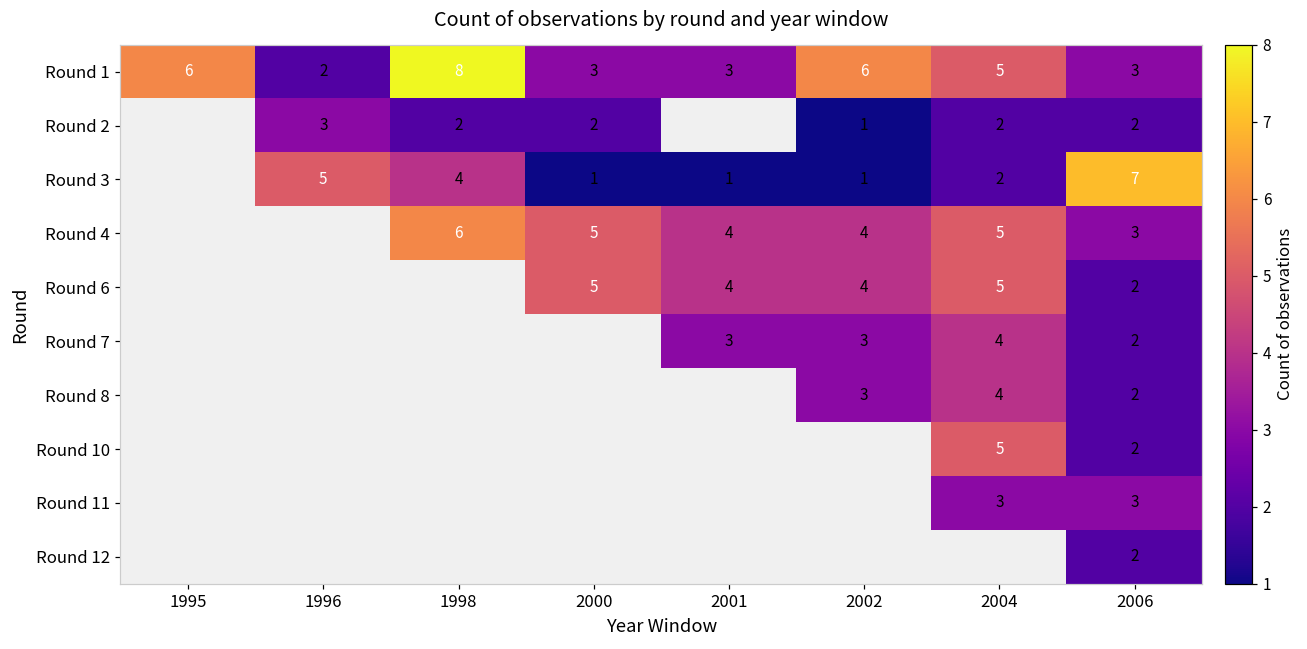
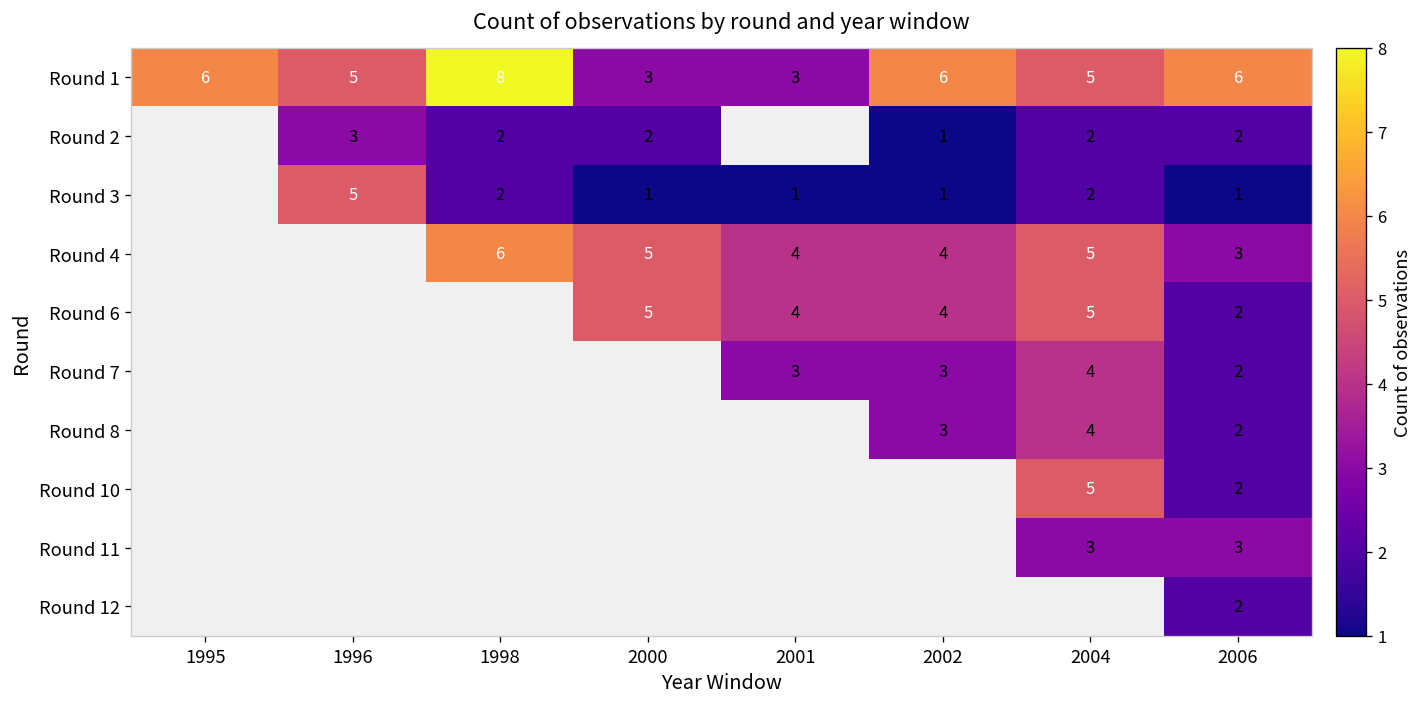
  {
    "Round 1": {
      "1995": 6,
-     "1996": 2,
+     "1996": 5,
      "1998": 8,
      "2000": 3,
      "2001": 3,
      "2002": 6,
      "2004": 5,
-     "2006": 3
+     "2006": 6
    },
    "Round 2": {
      "1996": 3,
      "1998": 2,
      "2000": 2,
      "2002": 1,
      "2004": 2,
      "2006": 2
    },
    "Round 3": {
      "1996": 5,
-     "1998": 4,
+     "1998": 2,
      "2000": 1,
      "2001": 1,
      "2002": 1,
      "2004": 2,
-     "2006": 7
+     "2006": 1
    },
    "Round 4": {
      "1998": 6,
      "2000": 5,
      "2001": 4,
      "2002": 4,
      "2004": 5,
      "2006": 3
    },
    "Round 6": {
      "2000": 5,
      "2001": 4,
      "2002": 4,
      "2004": 5,
      "2006": 2
    },
    "Round 7": {
      "2001": 3,
      "2002": 3,
      "2004": 4,
      "2006": 2
    },
    "Round 8": {
      "2002": 3,
      "2004": 4,
      "2006": 2
    },
    "Round 10": {
      "2004": 5,
      "2006": 2
    },
    "Round 11": {
      "2004": 3,
      "2006": 3
    },
    "Round 12": {
      "2006": 2
    }
  }
